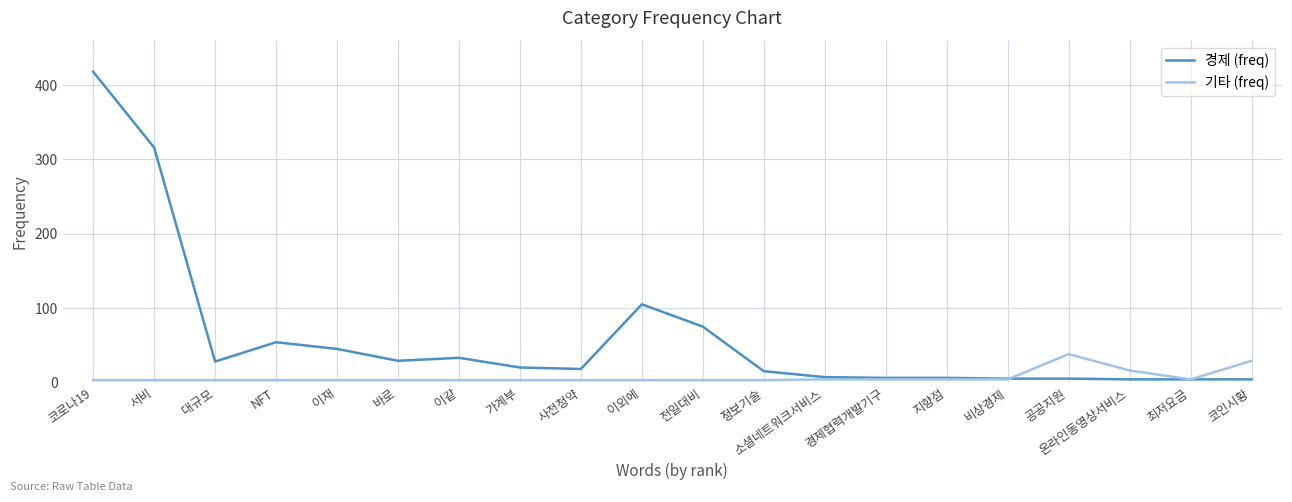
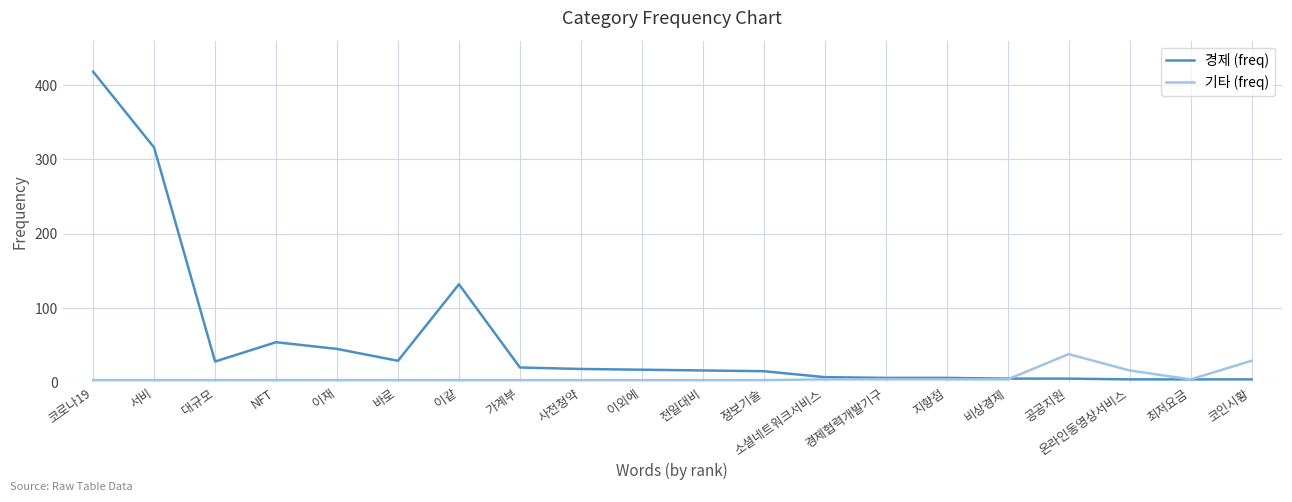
  {
    "경제 (freq)": {
      "코로나19": 420,
      "서비": 320,
      "대규모": 30,
      "NFT": 50,
      "이재": 50,
      "바로": 30,
-     "이같": 30,
+     "이같": 130,
      "가계부": 20,
      "사전청약": 20,
-     "이외에": 110,
-     "전일대비": 80,
+     "이외에": 20,
+     "전일대비": 20,
      "정보기술": 20,
      "공공지원": 10,
      "온라인동영상서비스": 0,
      "코인시황": 0
    },
    "기타 (freq)": {
      "코로나19": 0,
      "서비": 0,
      "대규모": 0,
      "NFT": 0,
      "이재": 0,
      "바로": 0,
      "이같": 0,
      "가계부": 0,
      "사전청약": 0,
      "이외에": 0,
      "전일대비": 0,
      "정보기술": 0,
      "공공지원": 40,
      "온라인동영상서비스": 20,
      "코인시황": 30
    }
  }
